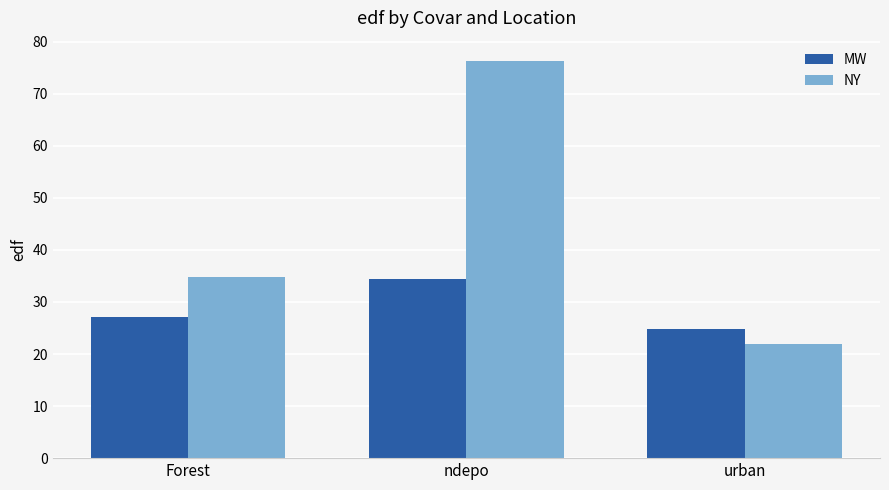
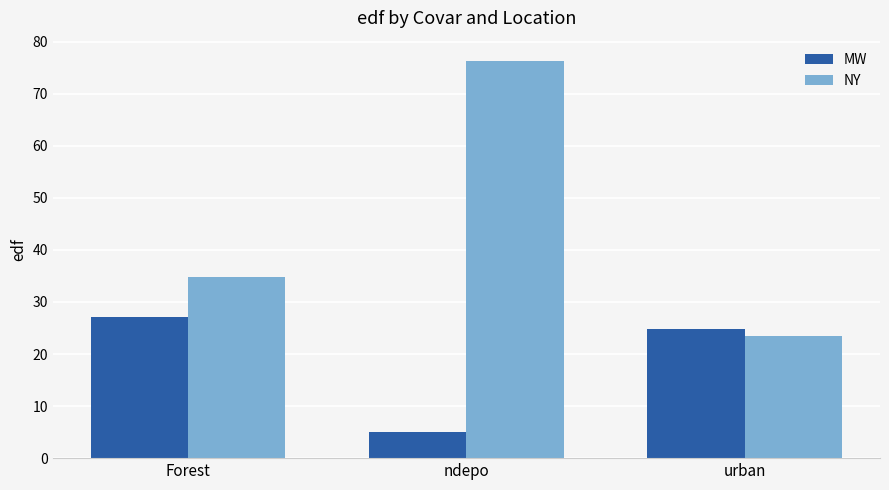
  {
    "MW": {
      "Forest": 27,
-     "ndepo": 34,
+     "ndepo": 5,
      "urban": 25
    },
    "NY": {
      "Forest": 35,
      "ndepo": 76,
-     "urban": 22
+     "urban": 23
    }
  }
